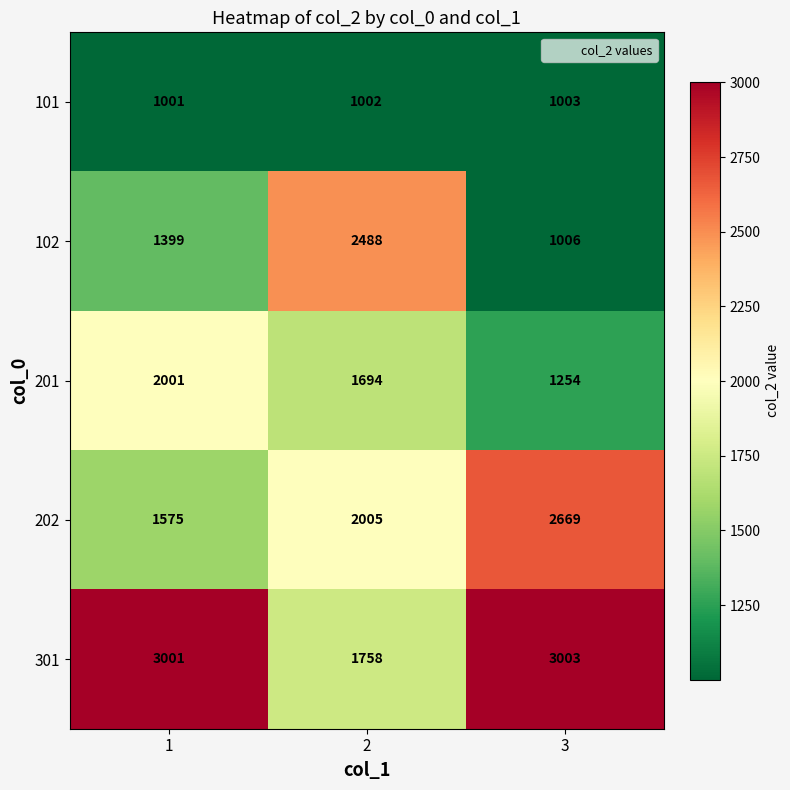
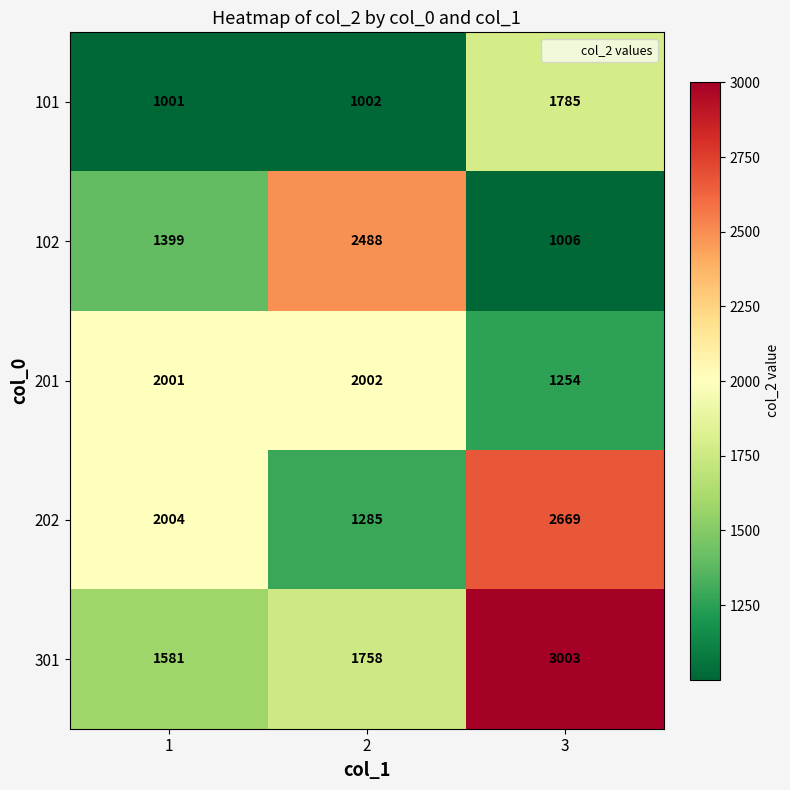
  {
    "101": {
      "1": 1001,
      "2": 1002,
-     "3": 1003
+     "3": 1785
    },
    "102": {
      "1": 1399,
      "2": 2488,
      "3": 1006
    },
    "201": {
      "1": 2001,
-     "2": 1694,
+     "2": 2002,
      "3": 1254
    },
    "202": {
-     "1": 1575,
-     "2": 2005,
+     "1": 2004,
+     "2": 1285,
      "3": 2669
    },
    "301": {
-     "1": 3001,
+     "1": 1581,
      "2": 1758,
      "3": 3003
    }
  }
